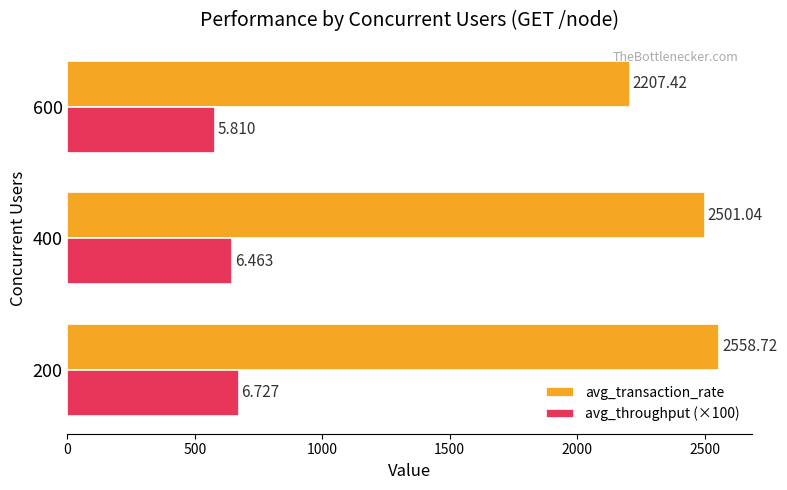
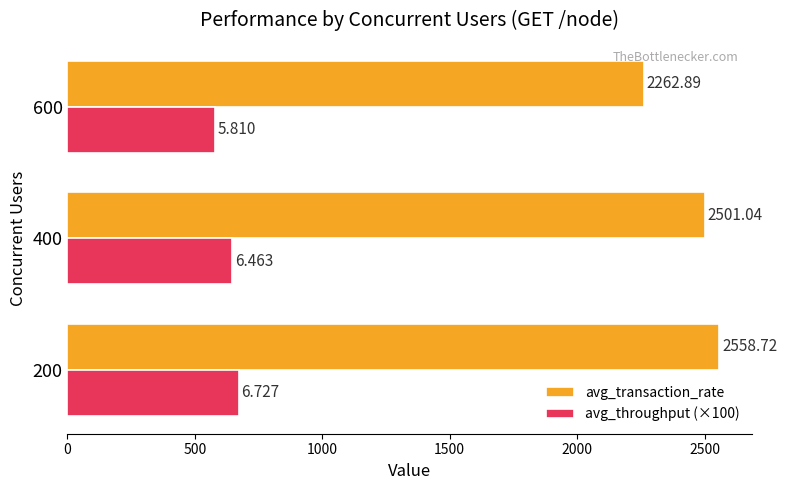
  {
    "avg_transaction_rate": {
-     "600": 2207.42,
+     "600": 2262.89,
      "400": 2501.04,
      "200": 2558.72
    }
  }
